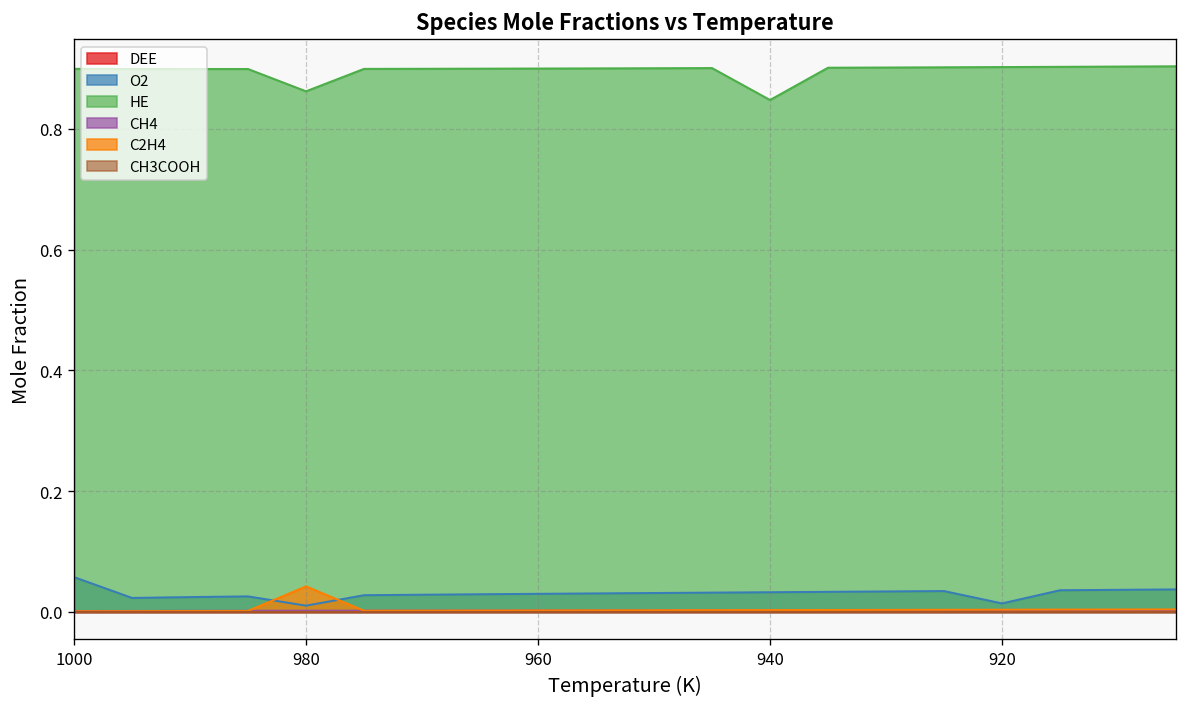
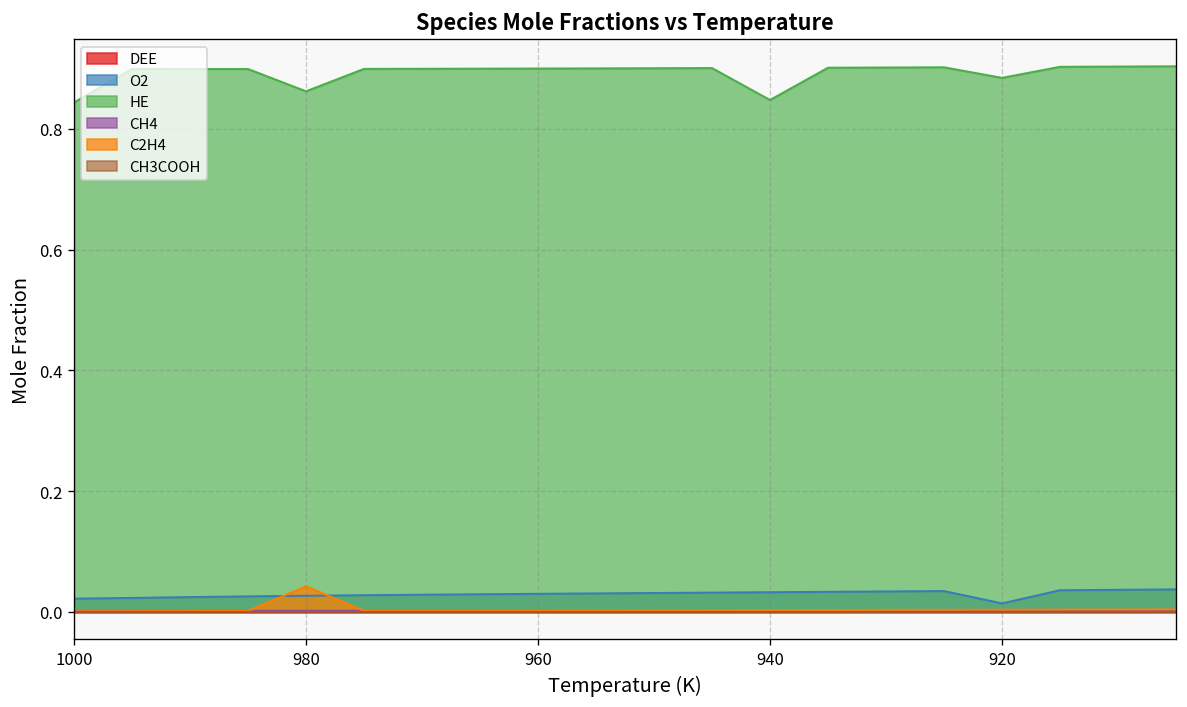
  {
    "O2": {
-     "1000": 0.06,
-     "980": 0.01,
+     "1000": 0.02,
+     "980": 0.03,
      "960": 0.03,
      "940": 0.03,
      "920": 0.01
    },
    "HE": {
-     "1000": 0.90,
+     "1000": 0.84,
      "980": 0.86,
      "960": 0.90,
      "940": 0.85,
-     "920": 0.90
+     "920": 0.88
    },
    "C2H4": {
      "980": 0.04
    }
  }
